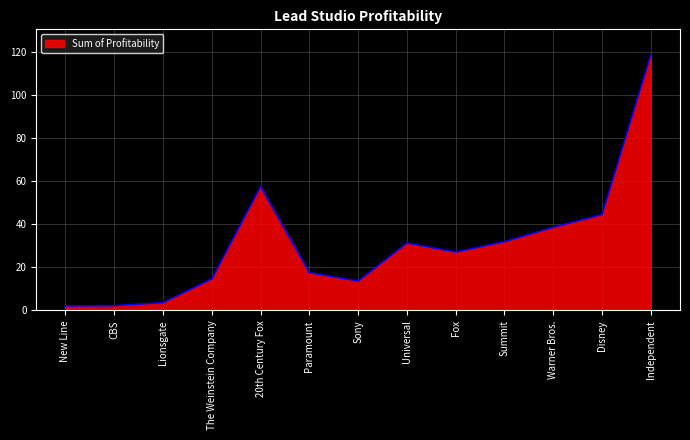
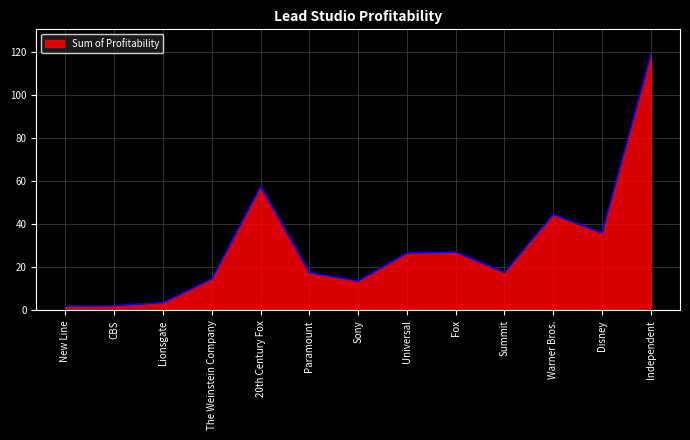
  {
    "New Line": 2,
    "CBS": 2,
    "Lionsgate": 4,
    "The Weinstein Company": 15,
    "20th Century Fox": 57,
    "Paramount": 18,
    "Sony": 14,
-   "Universal": 31,
+   "Universal": 27,
    "Fox": 27,
-   "Summit": 32,
-   "Warner Bros.": 39,
-   "Disney": 44,
+   "Summit": 18,
+   "Warner Bros.": 44,
+   "Disney": 36,
    "Independent": 118
  }
